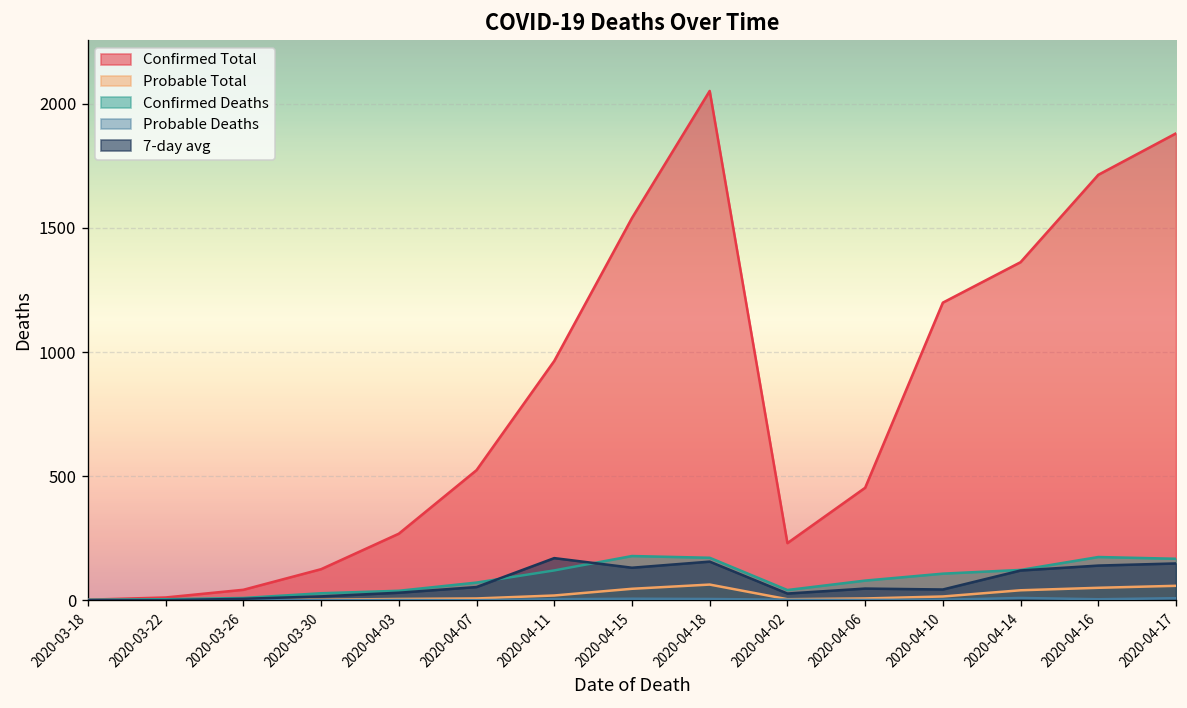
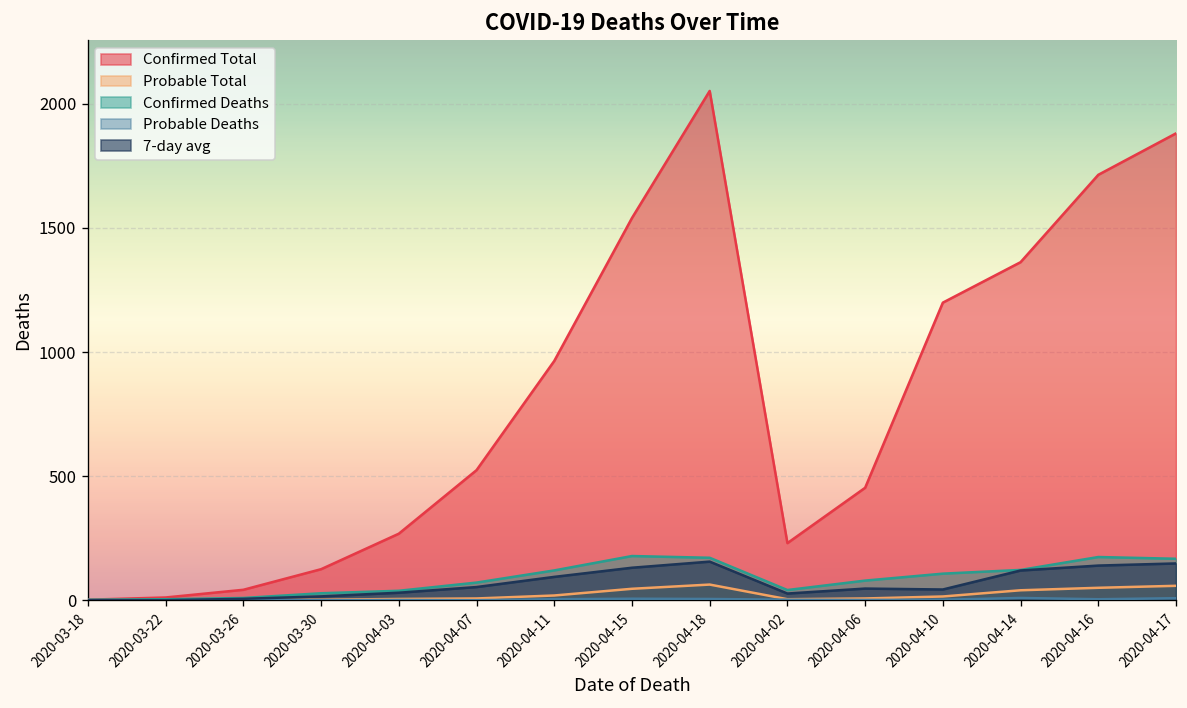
  {
    "Confirmed Total": {
      "2020-03-26": 40,
      "2020-03-30": 130,
      "2020-04-03": 270,
      "2020-04-07": 520,
      "2020-04-11": 960,
      "2020-04-15": 1540,
      "2020-04-18": 2050,
      "2020-04-02": 230,
      "2020-04-06": 450,
      "2020-04-10": 1200,
      "2020-04-14": 1360,
      "2020-04-16": 1710,
      "2020-04-17": 1880
    },
    "Probable Total": {
      "2020-04-11": 20,
      "2020-04-15": 50,
      "2020-04-18": 60,
      "2020-04-10": 20,
      "2020-04-14": 40,
      "2020-04-16": 50,
      "2020-04-17": 60
    },
    "7-day avg": {
      "2020-03-30": 20,
      "2020-04-07": 50,
-     "2020-04-11": 170,
+     "2020-04-11": 90,
      "2020-04-15": 130,
      "2020-04-18": 160,
      "2020-04-02": 30,
      "2020-04-06": 50,
      "2020-04-10": 40,
      "2020-04-16": 140,
      "2020-04-17": 150
    }
  }
